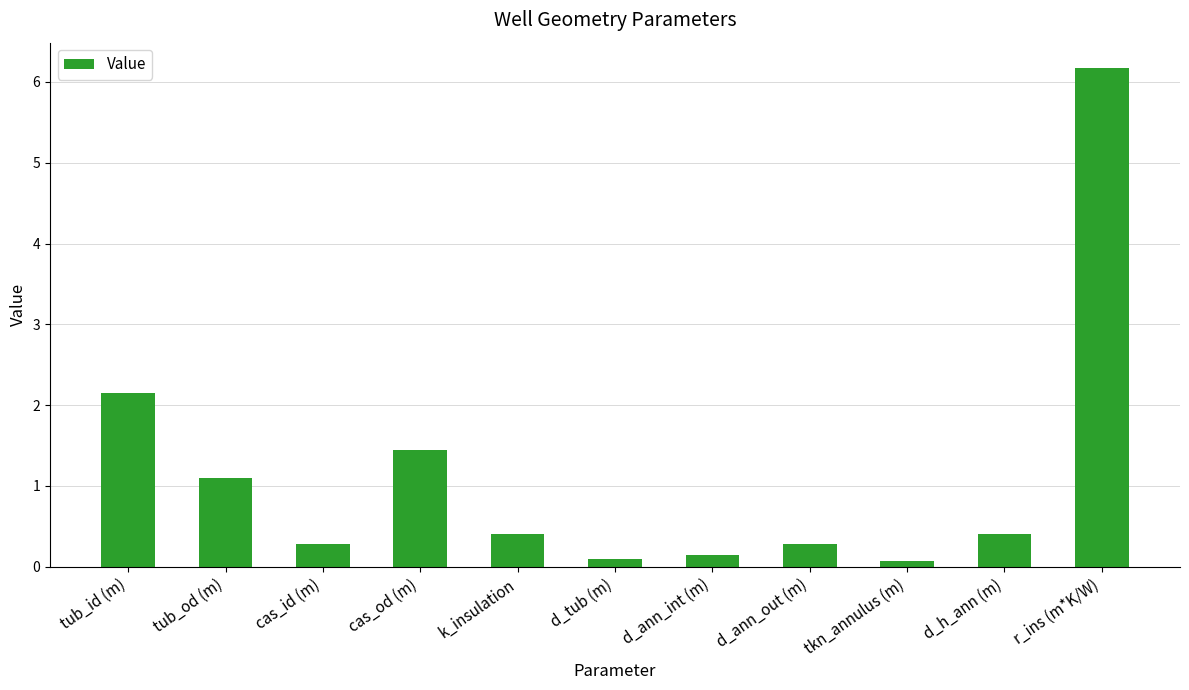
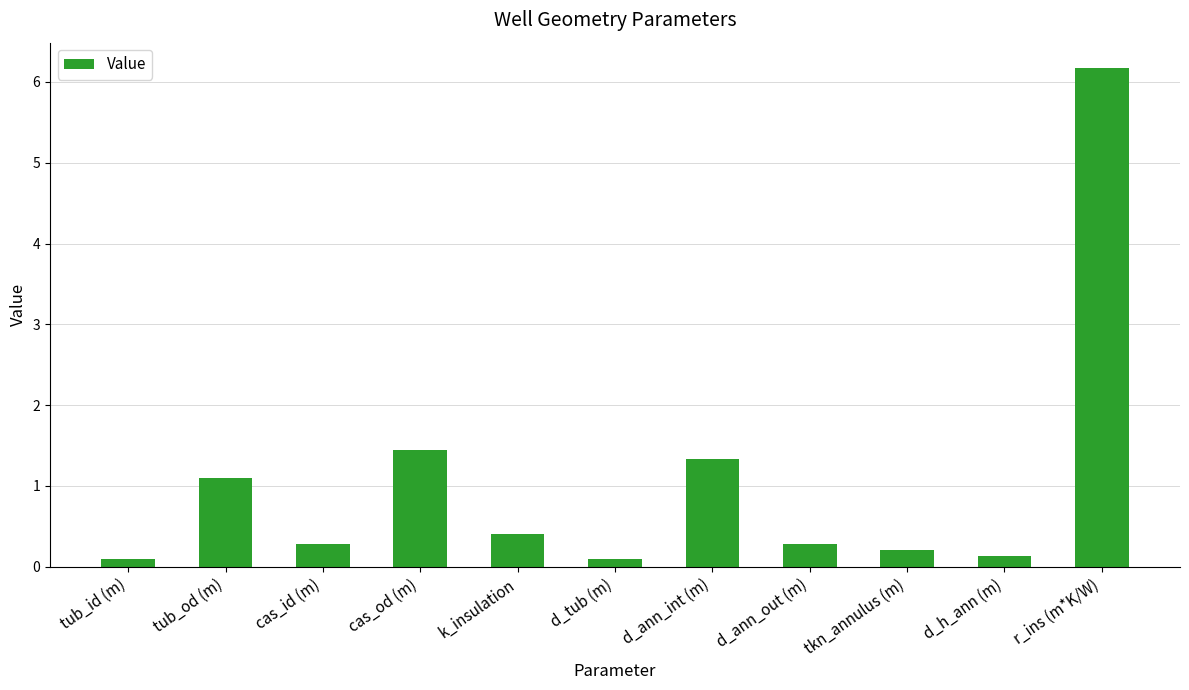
  {
-   "tub_id (m)": 2.1,
+   "tub_id (m)": 0.1,
    "tub_od (m)": 1.1,
    "cas_id (m)": 0.3,
    "cas_od (m)": 1.4,
    "k_insulation": 0.4,
    "d_tub (m)": 0.1,
-   "d_ann_int (m)": 0.1,
+   "d_ann_int (m)": 1.3,
    "d_ann_out (m)": 0.3,
-   "tkn_annulus (m)": 0.1,
-   "d_h_ann (m)": 0.4,
+   "tkn_annulus (m)": 0.2,
+   "d_h_ann (m)": 0.1,
    "r_ins (m*K/W)": 6.2
  }
